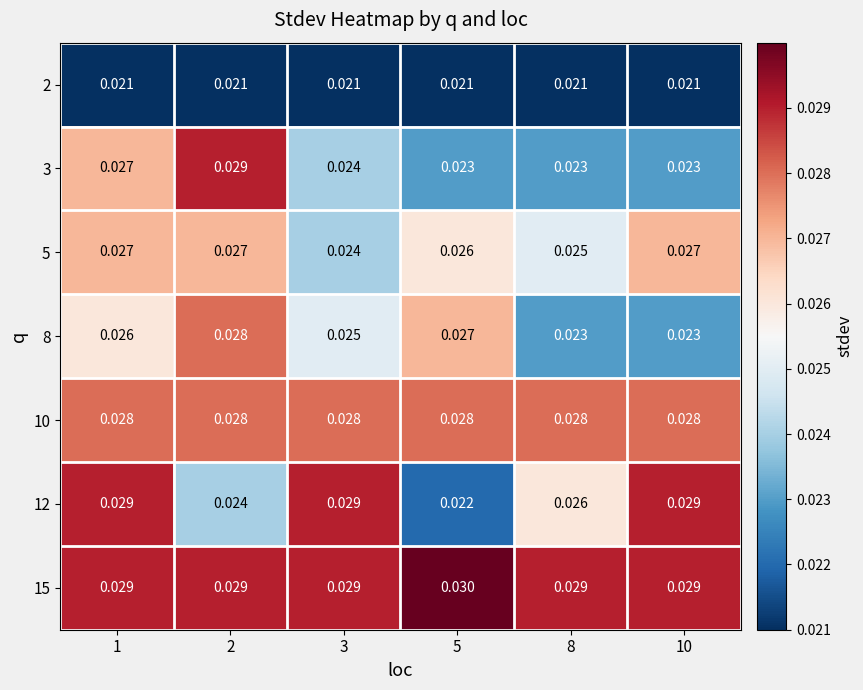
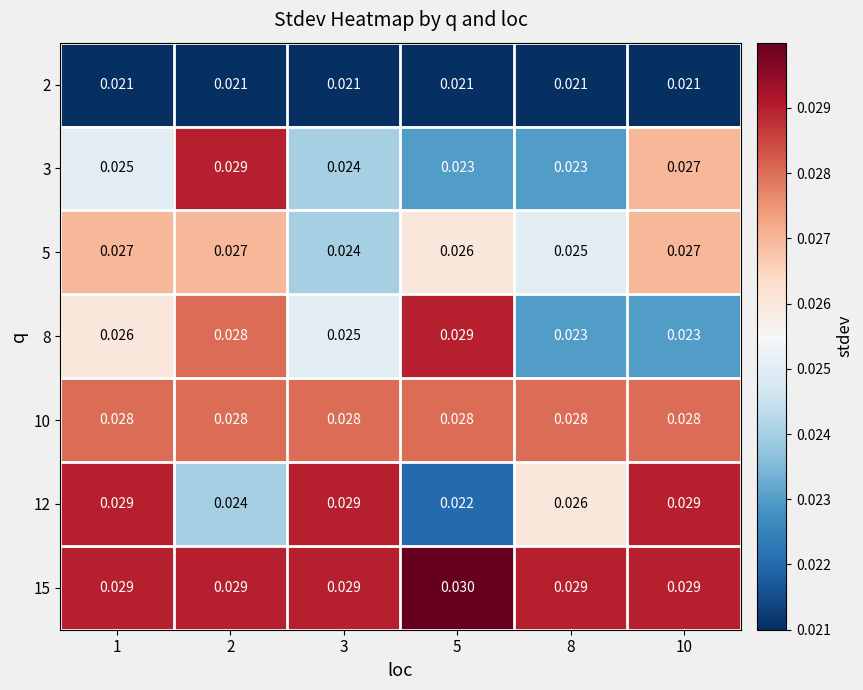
  {
    "2": {
      "1": 0.021,
      "2": 0.021,
      "3": 0.021,
      "5": 0.021,
      "8": 0.021,
      "10": 0.021
    },
    "3": {
-     "1": 0.027,
+     "1": 0.025,
      "2": 0.029,
      "3": 0.024,
      "5": 0.023,
      "8": 0.023,
-     "10": 0.023
+     "10": 0.027
    },
    "5": {
      "1": 0.027,
      "2": 0.027,
      "3": 0.024,
      "5": 0.026,
      "8": 0.025,
      "10": 0.027
    },
    "8": {
      "1": 0.026,
      "2": 0.028,
      "3": 0.025,
-     "5": 0.027,
+     "5": 0.029,
      "8": 0.023,
      "10": 0.023
    },
    "10": {
      "1": 0.028,
      "2": 0.028,
      "3": 0.028,
      "5": 0.028,
      "8": 0.028,
      "10": 0.028
    },
    "12": {
      "1": 0.029,
      "2": 0.024,
      "3": 0.029,
      "5": 0.022,
      "8": 0.026,
      "10": 0.029
    },
    "15": {
      "1": 0.029,
      "2": 0.029,
      "3": 0.029,
      "5": 0.030,
      "8": 0.029,
      "10": 0.029
    }
  }
